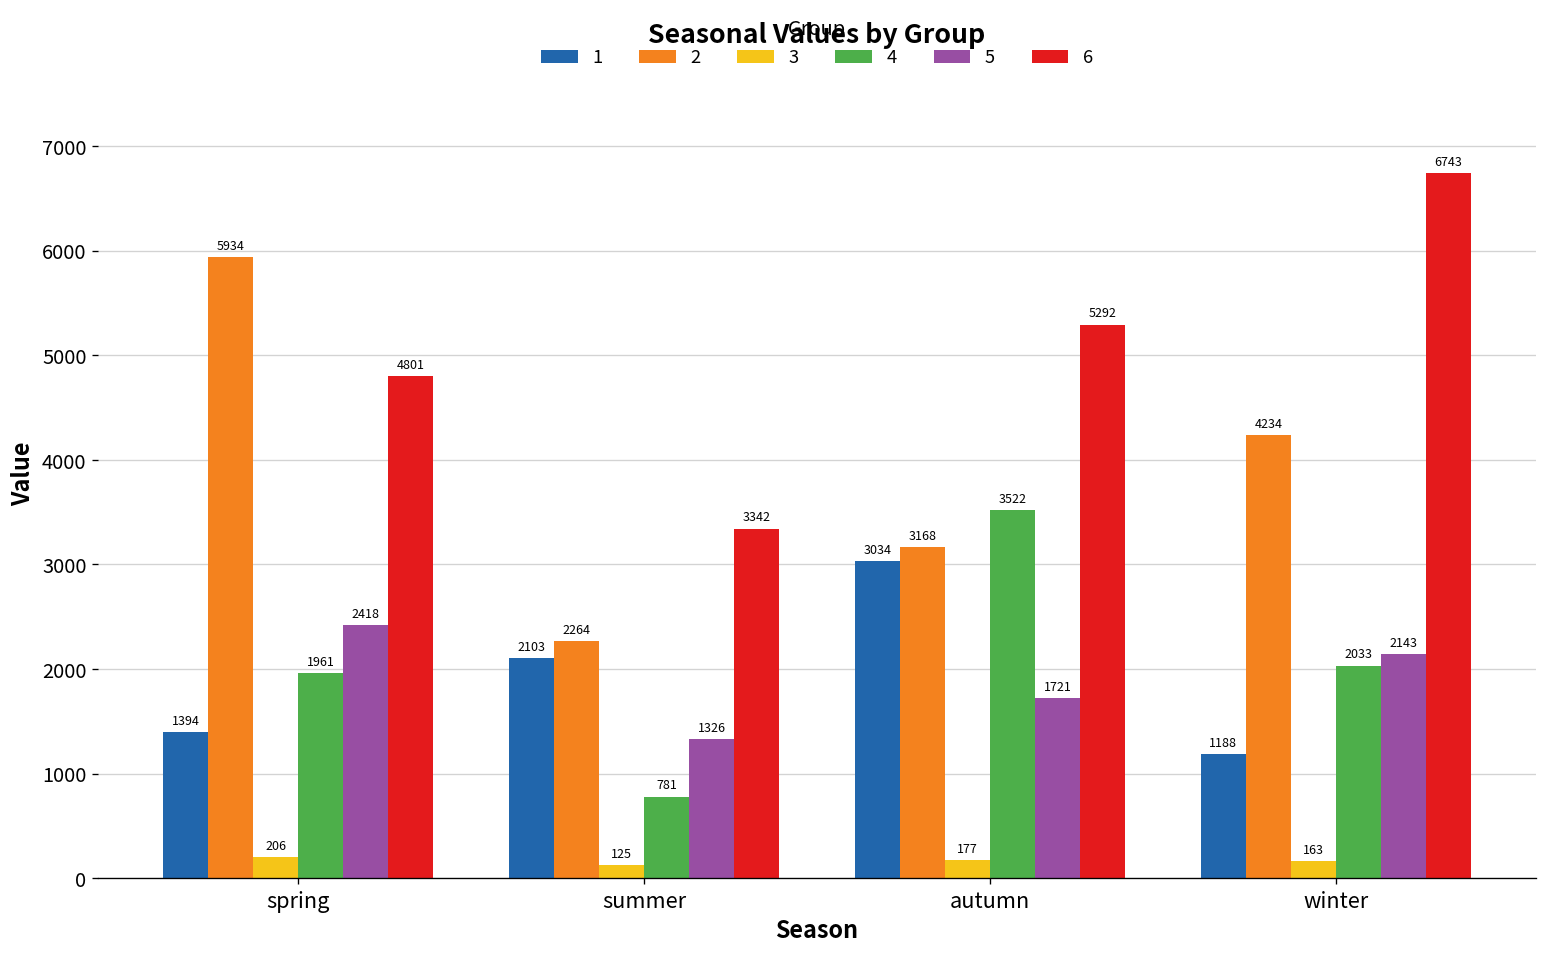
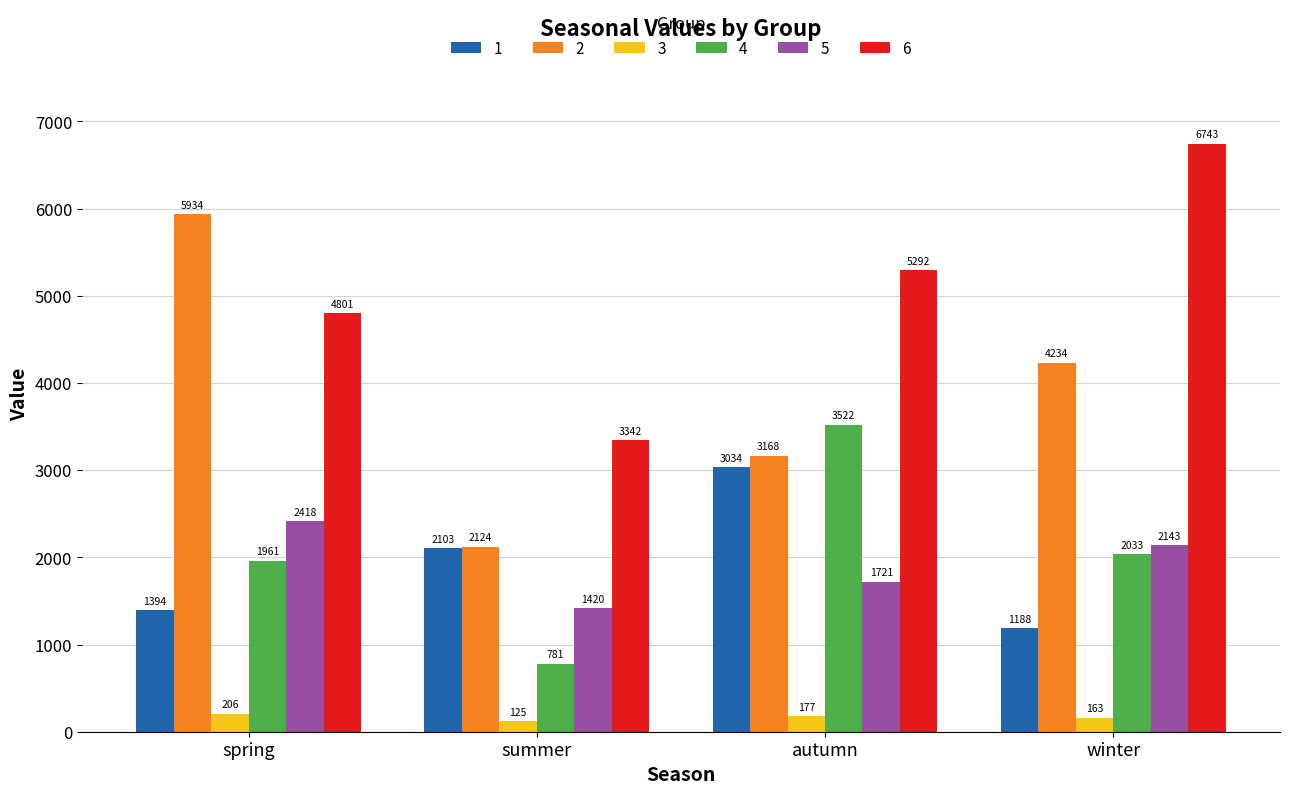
  {
    "1": {
      "spring": 1394,
      "summer": 2103,
      "autumn": 3034,
      "winter": 1188
    },
    "2": {
      "spring": 5934,
-     "summer": 2264,
+     "summer": 2124,
      "autumn": 3168,
      "winter": 4234
    },
    "3": {
      "spring": 206,
      "summer": 125,
      "autumn": 177,
      "winter": 163
    },
    "4": {
      "spring": 1961,
      "summer": 781,
      "autumn": 3522,
      "winter": 2033
    },
    "5": {
      "spring": 2418,
-     "summer": 1326,
+     "summer": 1420,
      "autumn": 1721,
      "winter": 2143
    },
    "6": {
      "spring": 4801,
      "summer": 3342,
      "autumn": 5292,
      "winter": 6743
    }
  }
